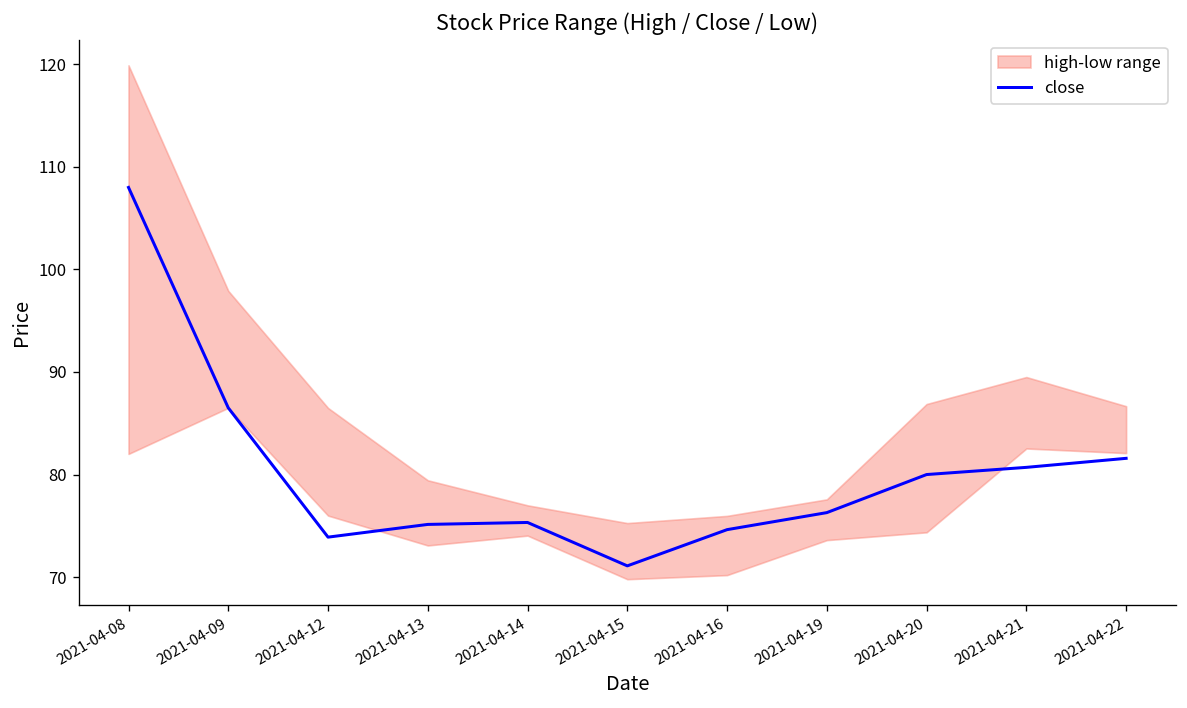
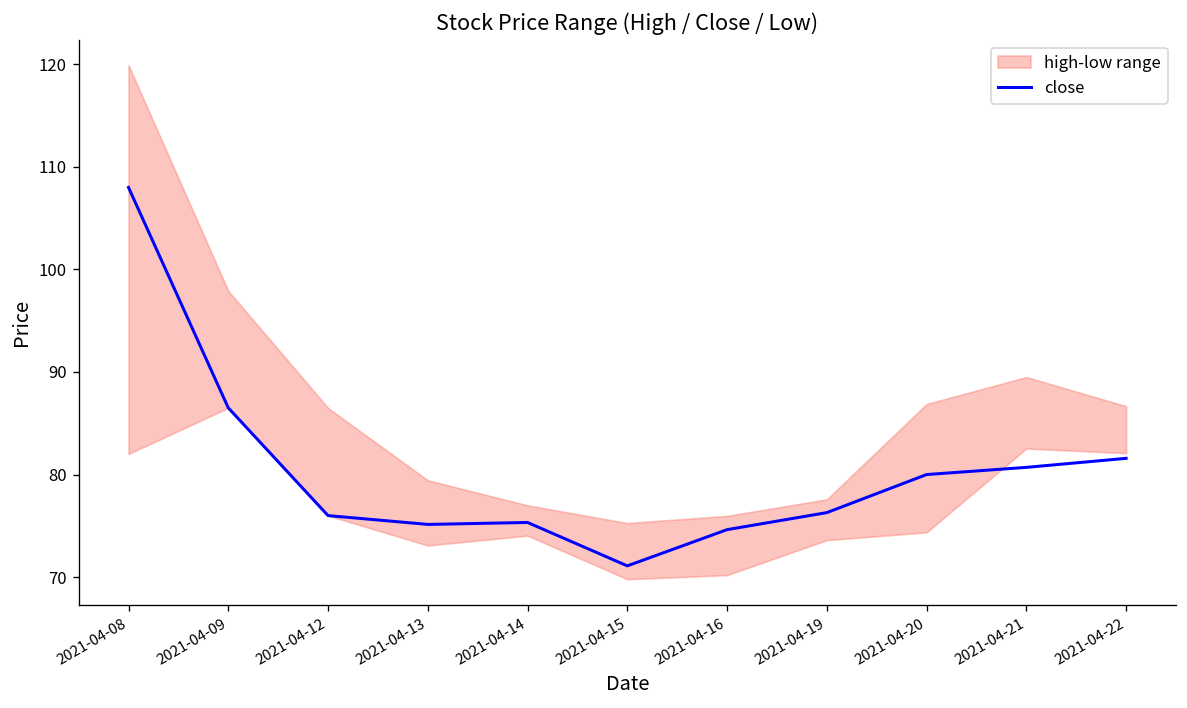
  {
    "close": {
      "2021-04-08": 108,
      "2021-04-09": 87,
-     "2021-04-12": 74,
+     "2021-04-12": 76,
      "2021-04-13": 75,
      "2021-04-14": 75,
      "2021-04-15": 71,
      "2021-04-16": 75,
      "2021-04-19": 76,
      "2021-04-20": 80,
      "2021-04-21": 81,
      "2021-04-22": 82
    }
  }
